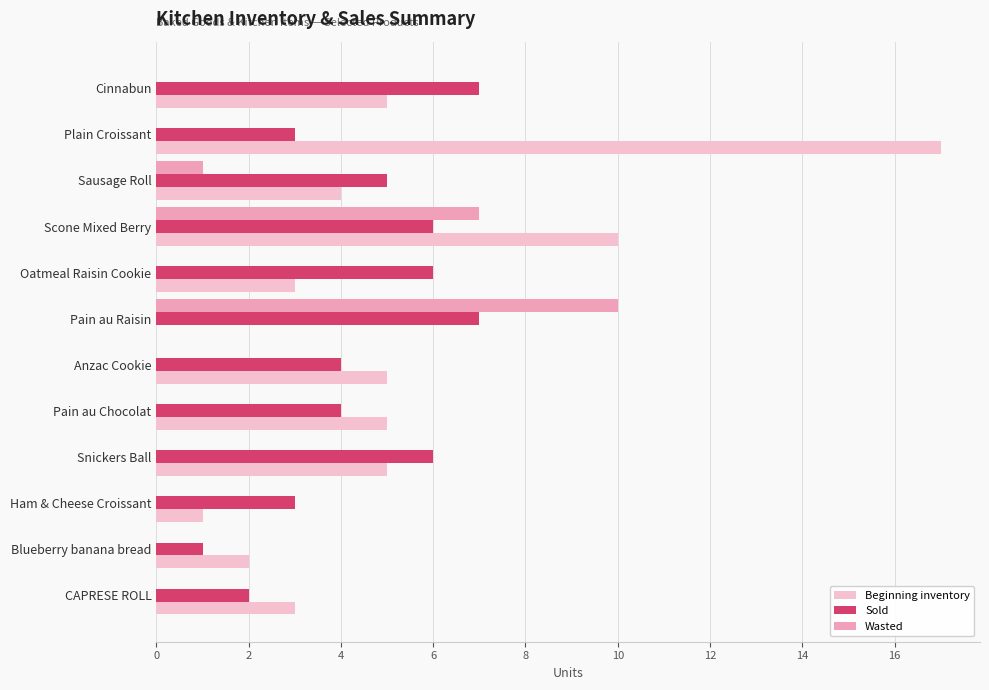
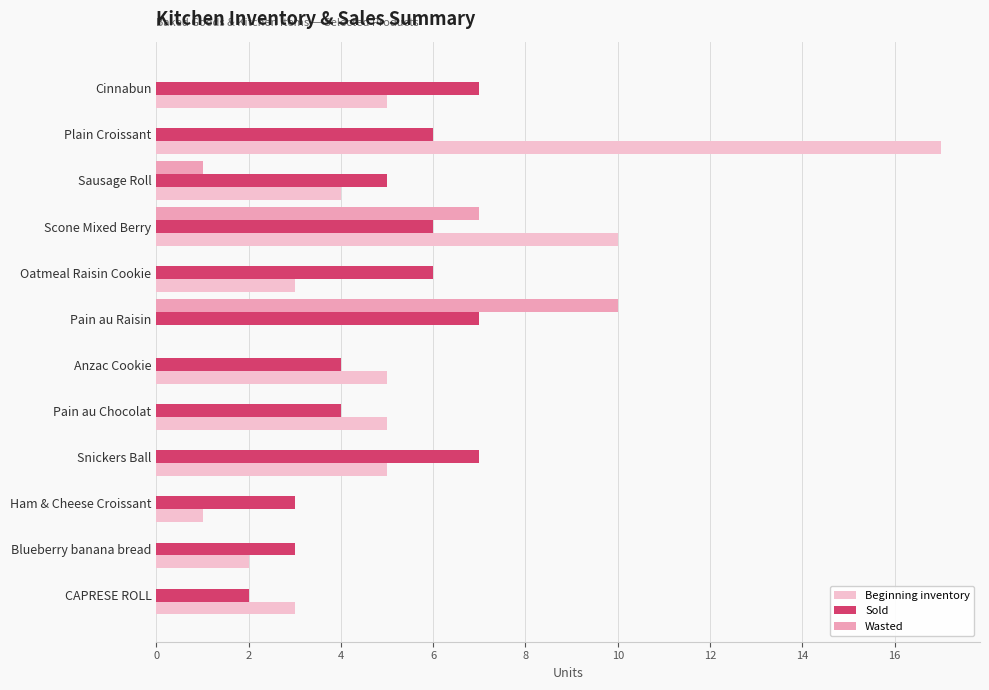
  {
    "Sold": {
      "Cinnabun": 7,
-     "Plain Croissant": 3,
+     "Plain Croissant": 6,
      "Sausage Roll": 5,
      "Scone Mixed Berry": 6,
      "Oatmeal Raisin Cookie": 6,
      "Pain au Raisin": 7,
      "Anzac Cookie": 4,
      "Pain au Chocolat": 4,
-     "Snickers Ball": 6,
+     "Snickers Ball": 7,
      "Ham & Cheese Croissant": 3,
-     "Blueberry banana bread": 1,
+     "Blueberry banana bread": 3,
      "CAPRESE ROLL": 2
    }
  }
